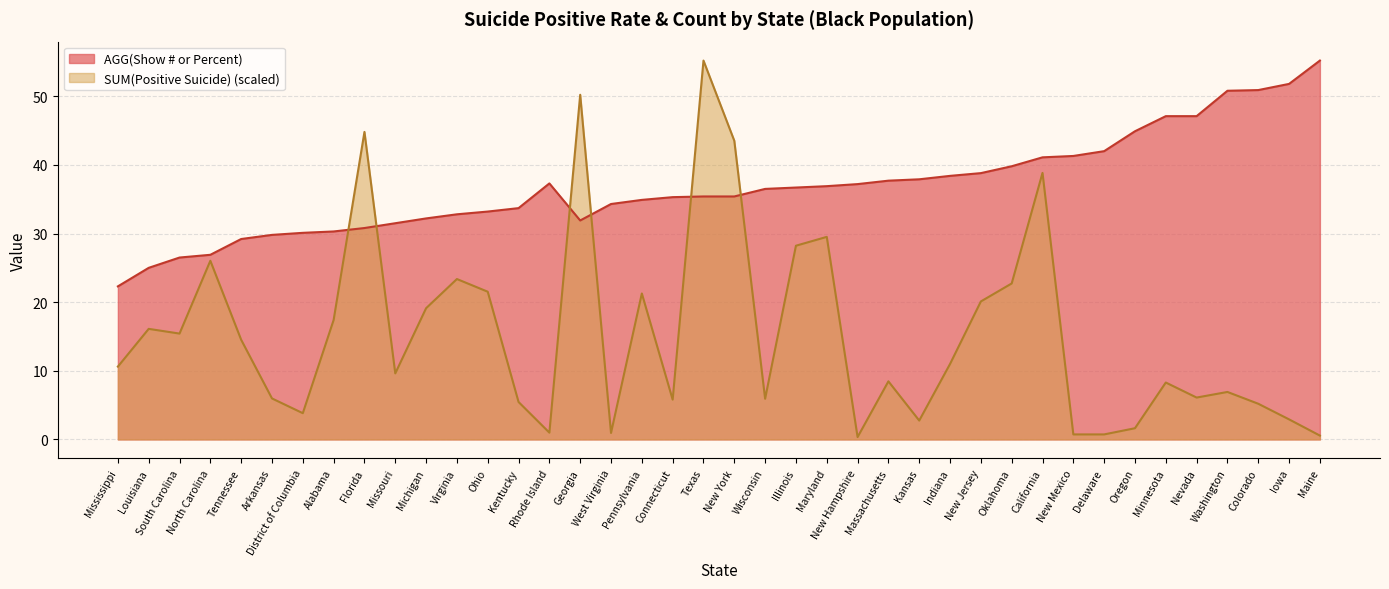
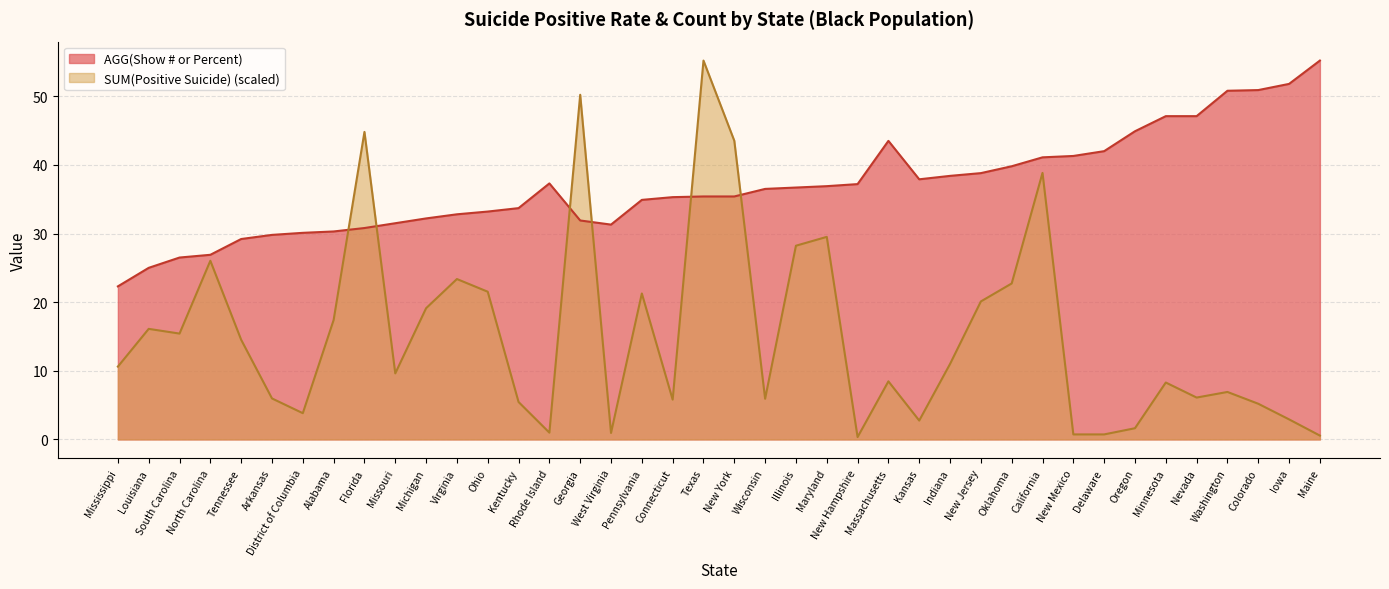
  {
    "AGG(Show # or Percent)": {
      "Mississippi": 22,
      "Louisiana": 25,
      "South Carolina": 27,
      "North Carolina": 27,
      "Tennessee": 29,
      "Arkansas": 30,
      "District of Columbia": 30,
      "Alabama": 30,
      "Florida": 31,
      "Missouri": 32,
      "Michigan": 32,
      "Virginia": 33,
      "Ohio": 33,
      "Kentucky": 34,
      "Rhode Island": 37,
      "Georgia": 32,
-     "West Virginia": 34,
+     "West Virginia": 31,
      "Pennsylvania": 35,
      "Connecticut": 35,
      "Texas": 35,
      "New York": 35,
      "Wisconsin": 37,
      "Illinois": 37,
      "Maryland": 37,
      "New Hampshire": 37,
-     "Massachusetts": 38,
+     "Massachusetts": 44,
      "Kansas": 38,
      "Indiana": 38,
      "New Jersey": 39,
      "Oklahoma": 40,
      "California": 41,
      "New Mexico": 41,
      "Delaware": 42,
      "Oregon": 45,
      "Minnesota": 47,
      "Nevada": 47,
      "Washington": 51,
      "Colorado": 51,
      "Iowa": 52,
      "Maine": 55
    },
    "SUM(Positive Suicide) (scaled)": {
      "Mississippi": 11,
      "Louisiana": 16,
      "South Carolina": 15,
      "North Carolina": 26,
      "Tennessee": 15,
      "Arkansas": 6,
      "District of Columbia": 4,
      "Alabama": 17,
      "Florida": 45,
      "Missouri": 10,
      "Michigan": 19,
      "Virginia": 23,
      "Ohio": 22,
      "Kentucky": 5,
      "Rhode Island": 1,
      "Georgia": 50,
      "West Virginia": 1,
      "Pennsylvania": 21,
      "Connecticut": 6,
      "Texas": 55,
      "New York": 44,
      "Wisconsin": 6,
      "Illinois": 28,
      "Maryland": 30,
      "New Hampshire": 0,
      "Massachusetts": 8,
      "Kansas": 3,
      "Indiana": 11,
      "New Jersey": 20,
      "Oklahoma": 23,
      "California": 39,
      "New Mexico": 1,
      "Delaware": 1,
      "Oregon": 2,
      "Minnesota": 8,
      "Nevada": 6,
      "Washington": 7,
      "Colorado": 5,
      "Iowa": 3,
      "Maine": 1
    }
  }
